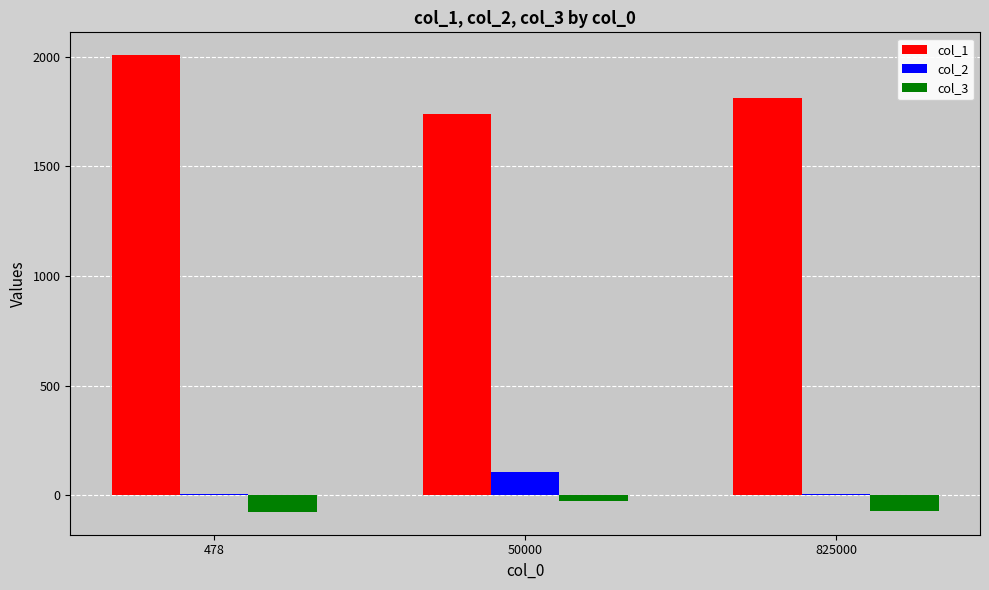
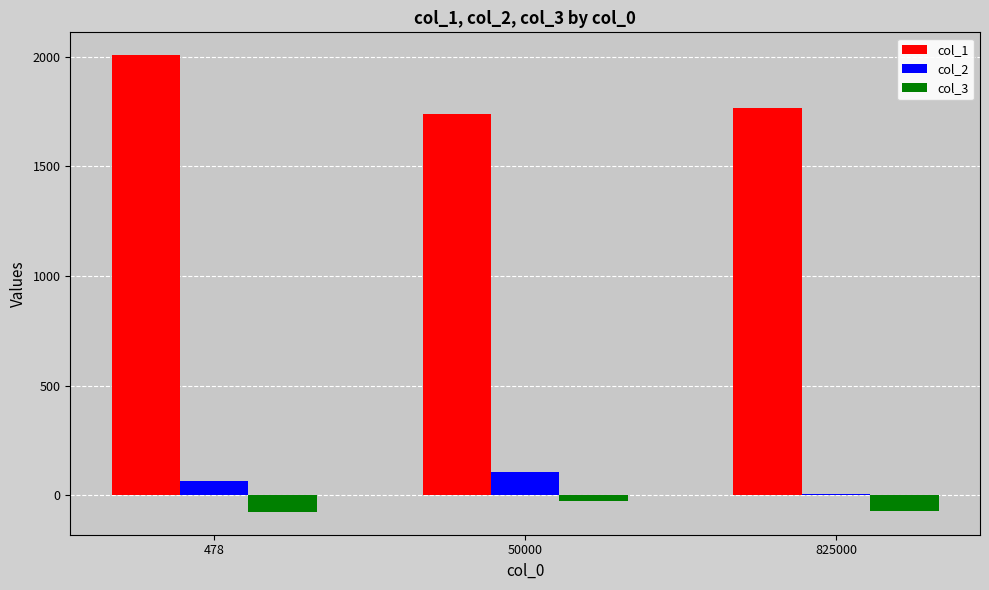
  {
    "col_1": {
      "478": 2010,
      "50000": 1740,
-     "825000": 1810
+     "825000": 1770
    },
    "col_2": {
-     "478": 0,
+     "478": 60,
      "50000": 110
    },
    "col_3": {
      "478": -80,
      "50000": -30,
      "825000": -70
    }
  }
